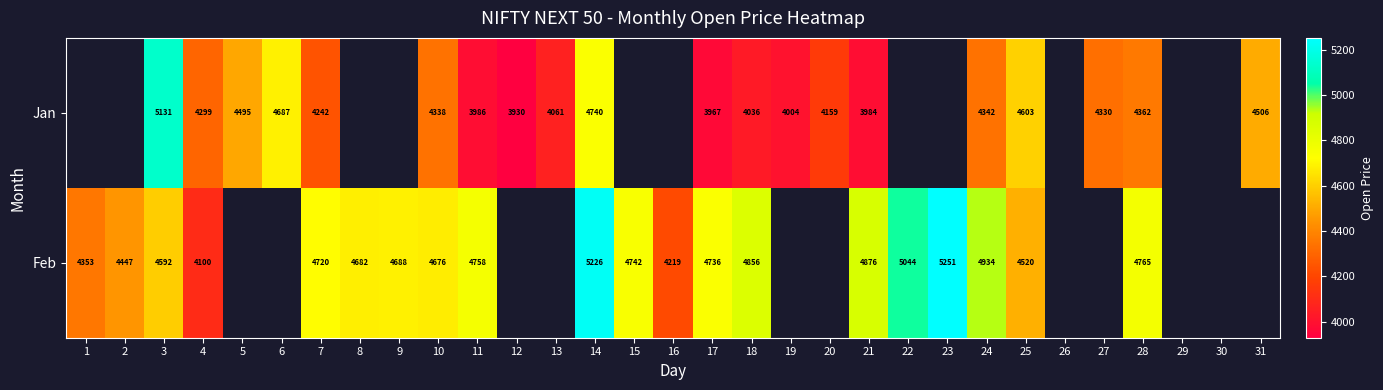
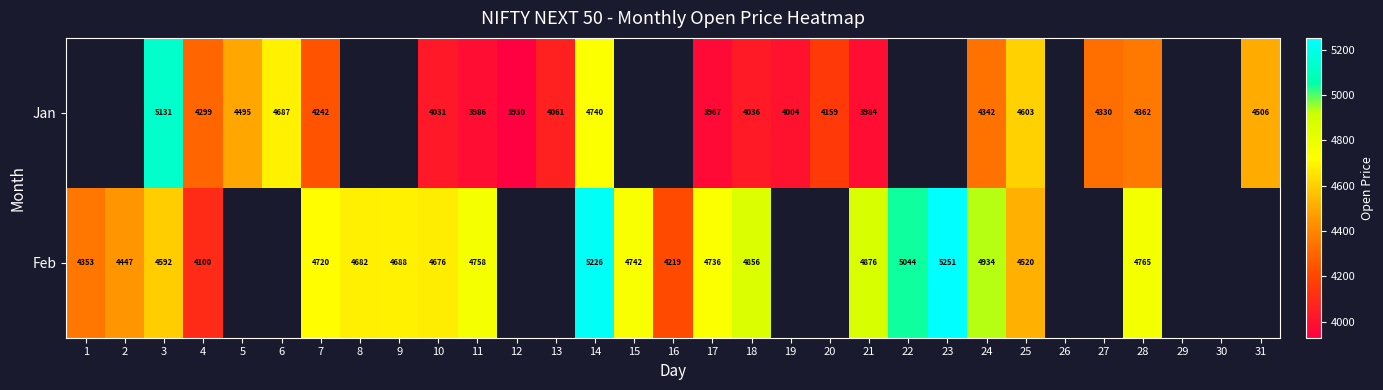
  {
    "Jan": {
      "3": 5131,
      "4": 4299,
      "5": 4495,
      "6": 4687,
      "7": 4242,
-     "10": 4338,
+     "10": 4031,
      "11": 3986,
      "12": 3930,
      "13": 4061,
      "14": 4740,
      "17": 3967,
      "18": 4036,
      "19": 4004,
      "20": 4159,
      "21": 3984,
      "24": 4342,
      "25": 4603,
      "27": 4330,
      "28": 4362,
      "31": 4506
    },
    "Feb": {
      "1": 4353,
      "2": 4447,
      "3": 4592,
      "4": 4100,
      "7": 4720,
      "8": 4682,
      "9": 4688,
      "10": 4676,
      "11": 4758,
      "14": 5226,
      "15": 4742,
      "16": 4219,
      "17": 4736,
      "18": 4856,
      "21": 4876,
      "22": 5044,
      "23": 5251,
      "24": 4934,
      "25": 4520,
      "28": 4765
    }
  }
